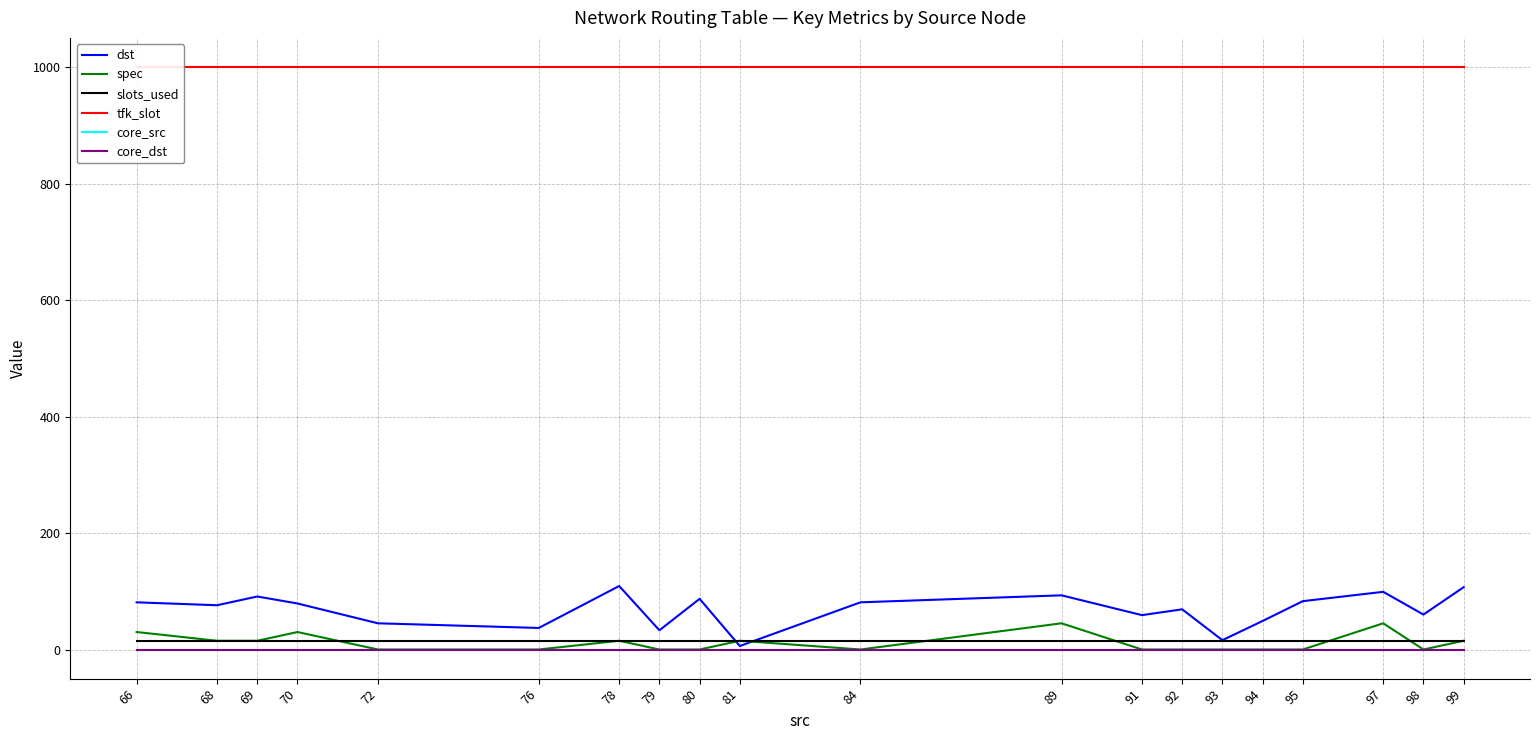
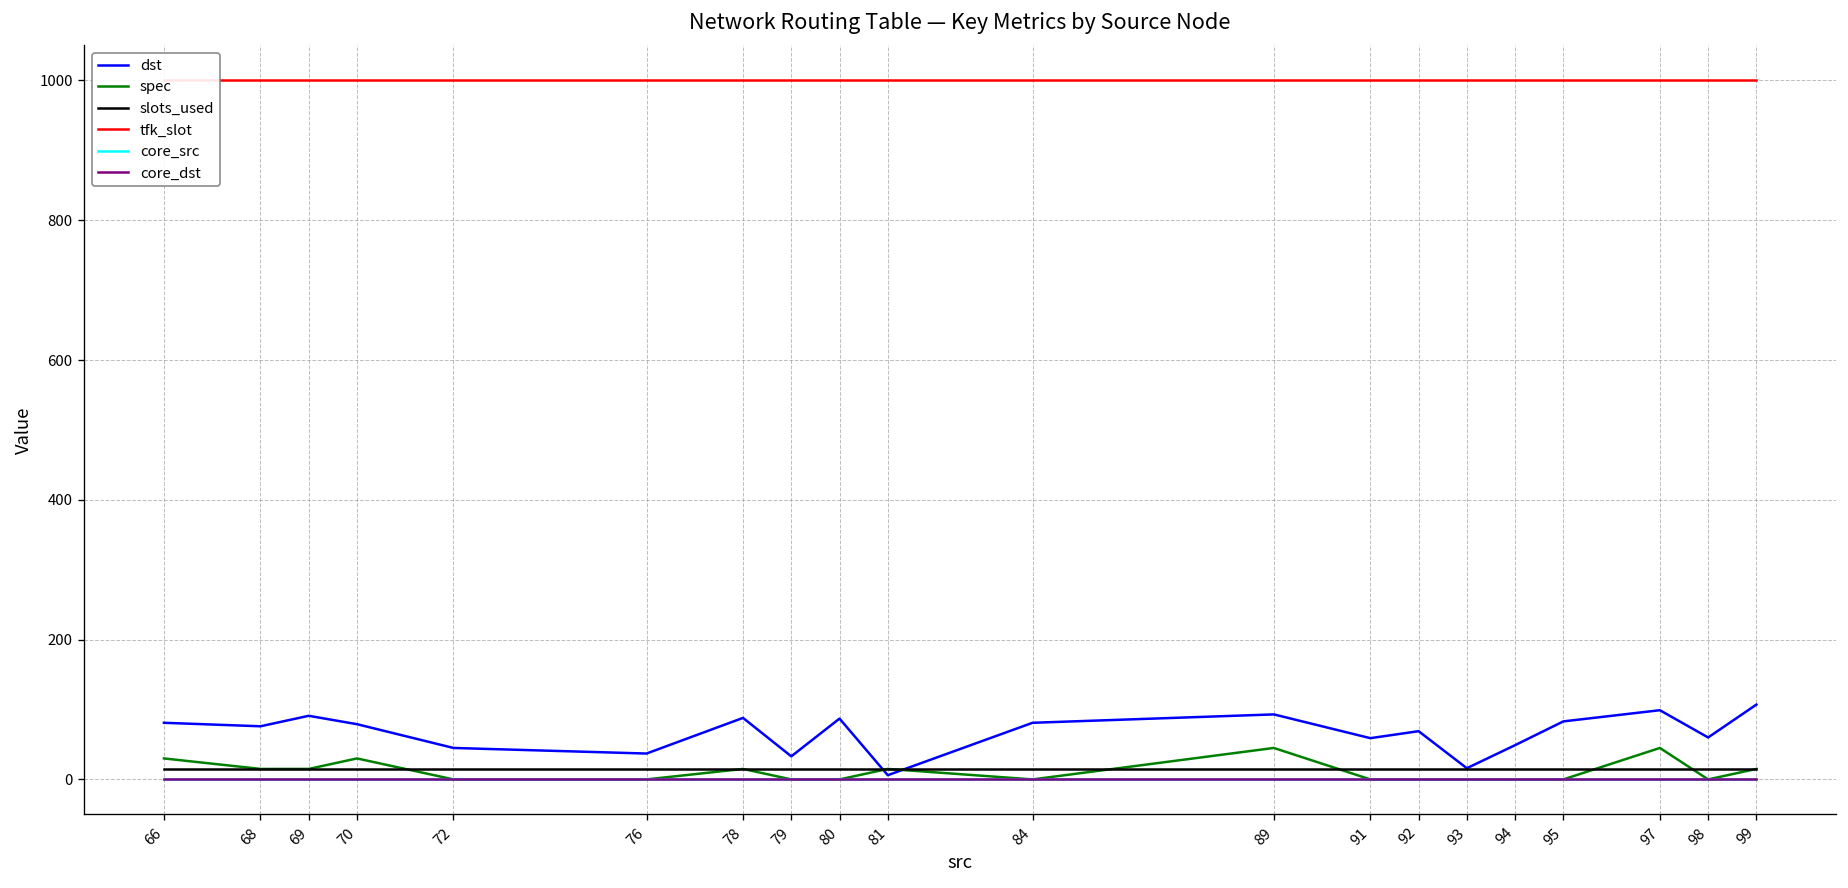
  {
    "dst": {
      "66": 80,
      "68": 80,
      "69": 90,
      "70": 80,
      "72": 50,
      "76": 40,
-     "78": 110,
+     "78": 90,
      "79": 30,
      "80": 90,
      "81": 10,
      "84": 80,
      "89": 90,
      "91": 60,
      "92": 70,
      "94": 50,
      "95": 80,
      "97": 100,
      "98": 60,
      "99": 110
    },
    "spec": {
      "66": 30,
      "70": 30,
      "89": 50,
      "97": 50
    },
    "slots_used": {
      "66": 20,
      "70": 20,
      "72": 20,
      "76": 20,
      "79": 20,
      "80": 20,
      "84": 20,
      "89": 20,
      "91": 20,
      "92": 20,
      "94": 20,
      "95": 20,
      "97": 20,
      "98": 20
    },
    "tfk_slot": {
      "68": 1000,
      "69": 1000,
      "70": 1000,
      "72": 1000,
      "76": 1000,
      "78": 1000,
      "79": 1000,
      "80": 1000,
      "81": 1000,
      "84": 1000,
      "89": 1000,
      "91": 1000,
      "92": 1000,
      "93": 1000,
      "94": 1000,
      "95": 1000,
      "97": 1000,
      "98": 1000,
      "99": 1000
    },
    "core_dst": {
      "66": 0,
      "68": 0,
      "69": 0,
      "70": 0,
      "78": 0,
      "81": 0,
      "89": 0,
      "97": 0,
      "99": 0
    }
  }
